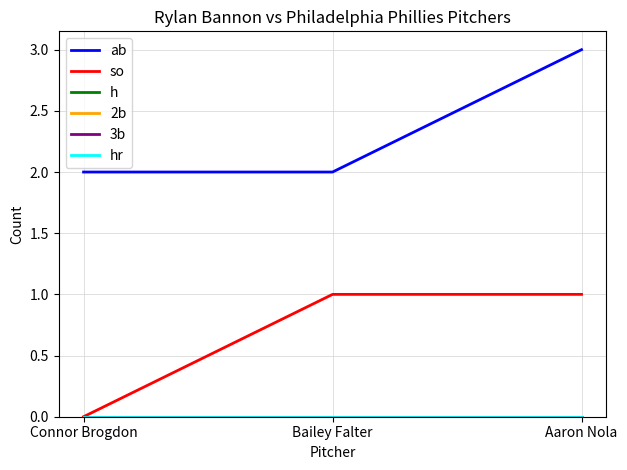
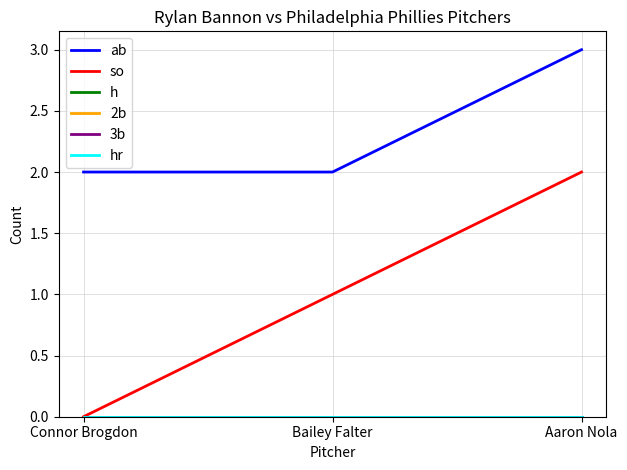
  {
    "ab": {
      "Connor Brogdon": 2,
      "Bailey Falter": 2,
      "Aaron Nola": 3
    },
    "so": {
      "Bailey Falter": 1,
-     "Aaron Nola": 1
+     "Aaron Nola": 2
    },
    "hr": {
      "Bailey Falter": 0,
      "Aaron Nola": 0
    }
  }
